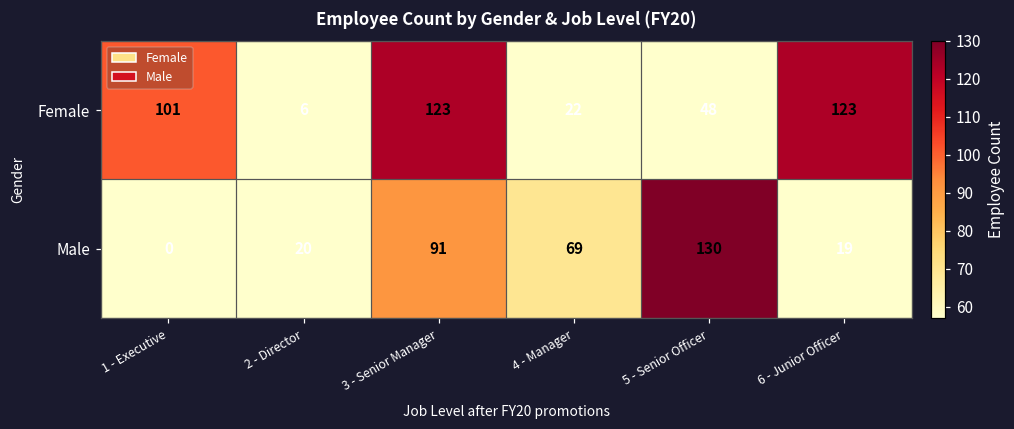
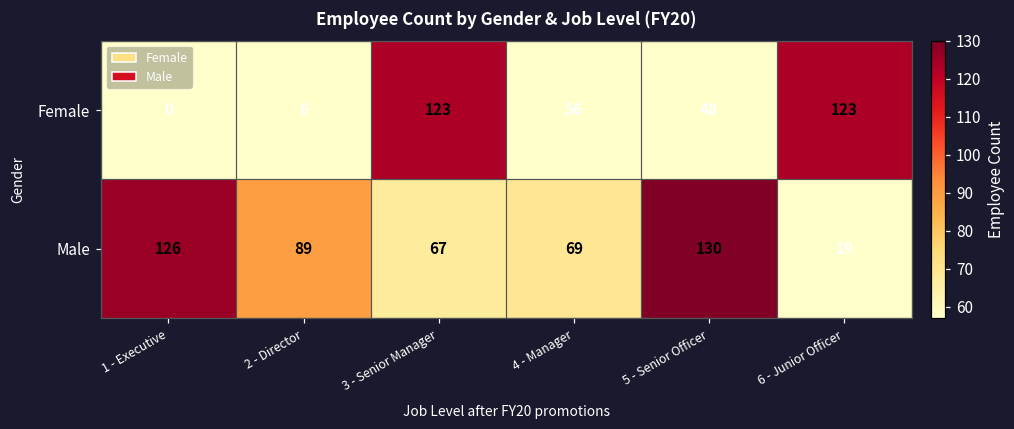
  {
    "Female": {
-     "1 - Executive": 101,
+     "1 - Executive": 0,
      "2 - Director": 6,
      "3 - Senior Manager": 123,
-     "4 - Manager": 22,
+     "4 - Manager": 56,
      "5 - Senior Officer": 48,
      "6 - Junior Officer": 123
    },
    "Male": {
-     "1 - Executive": 0,
-     "2 - Director": 20,
-     "3 - Senior Manager": 91,
+     "1 - Executive": 126,
+     "2 - Director": 89,
+     "3 - Senior Manager": 67,
      "4 - Manager": 69,
      "5 - Senior Officer": 130,
      "6 - Junior Officer": 19
    }
  }
